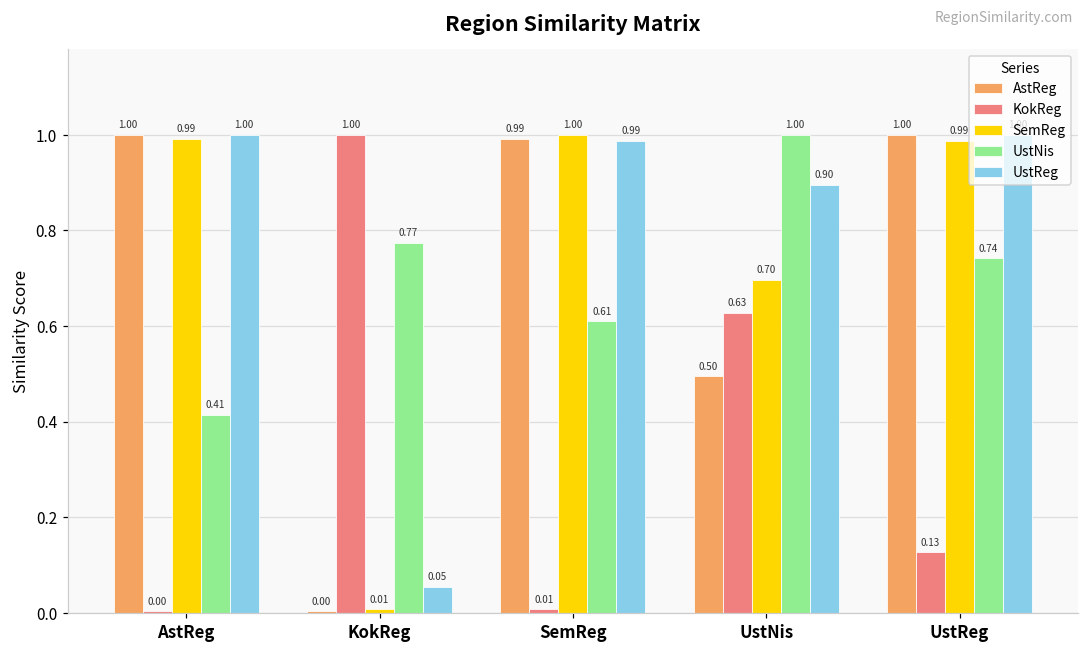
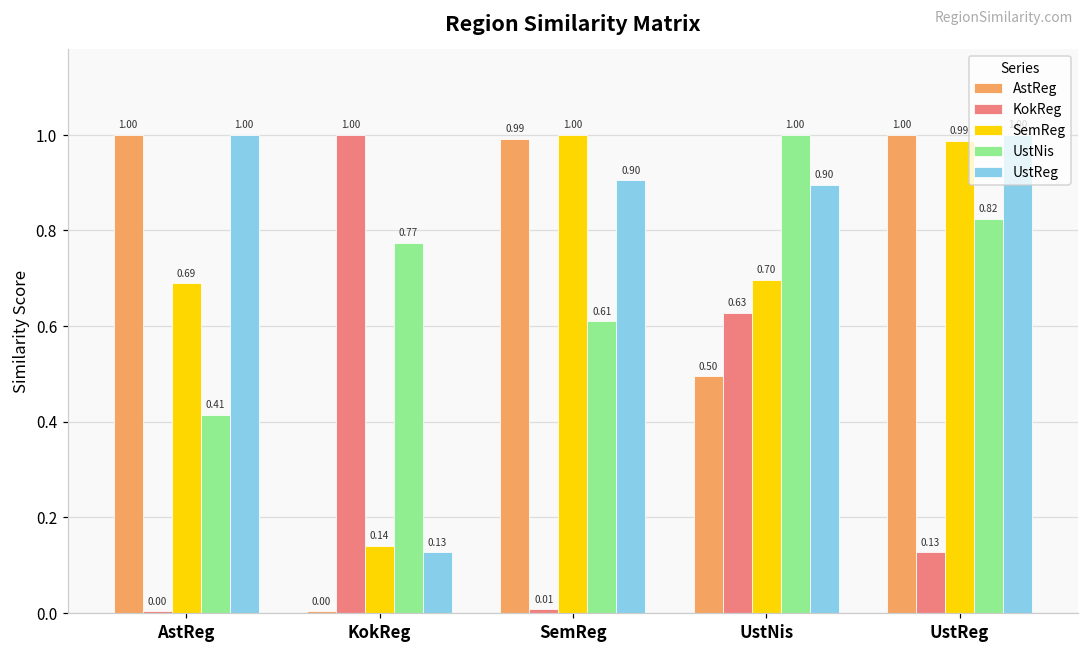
  {
    "SemReg": {
-     "AstReg": 0.99,
-     "KokReg": 0.01,
+     "AstReg": 0.69,
+     "KokReg": 0.14,
      "SemReg": 1.00,
      "UstNis": 0.70,
      "UstReg": 0.99
    },
    "UstNis": {
      "AstReg": 0.41,
      "KokReg": 0.77,
      "SemReg": 0.61,
      "UstNis": 1.00,
-     "UstReg": 0.74
+     "UstReg": 0.82
    },
    "UstReg": {
      "AstReg": 1.00,
-     "KokReg": 0.05,
-     "SemReg": 0.99,
+     "KokReg": 0.13,
+     "SemReg": 0.90,
      "UstNis": 0.90
    }
  }
